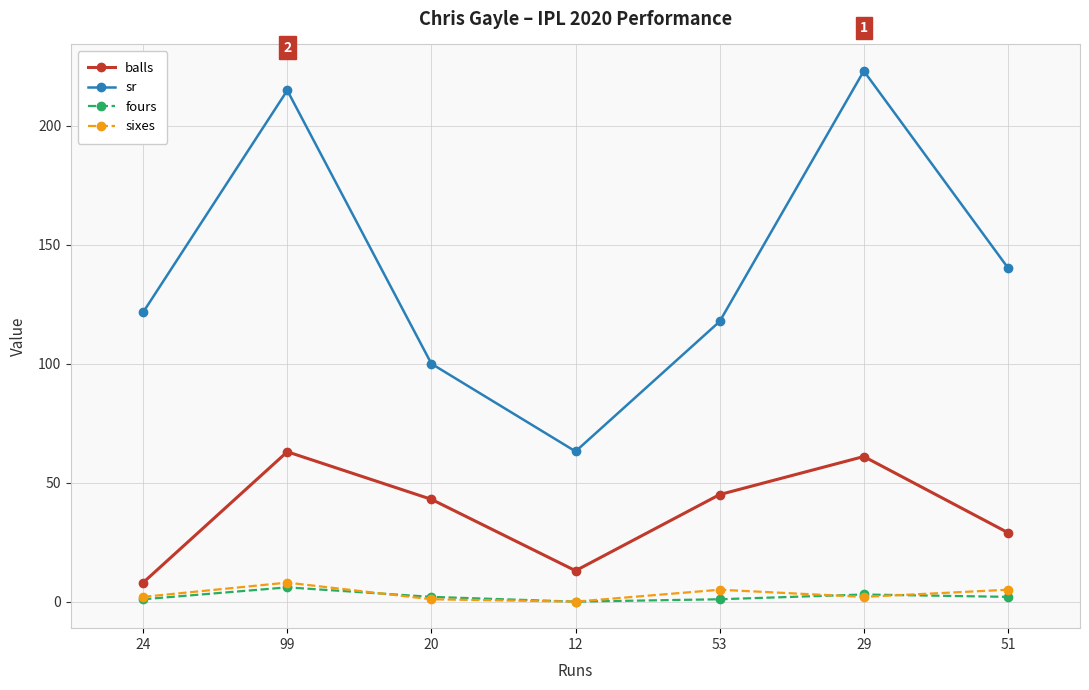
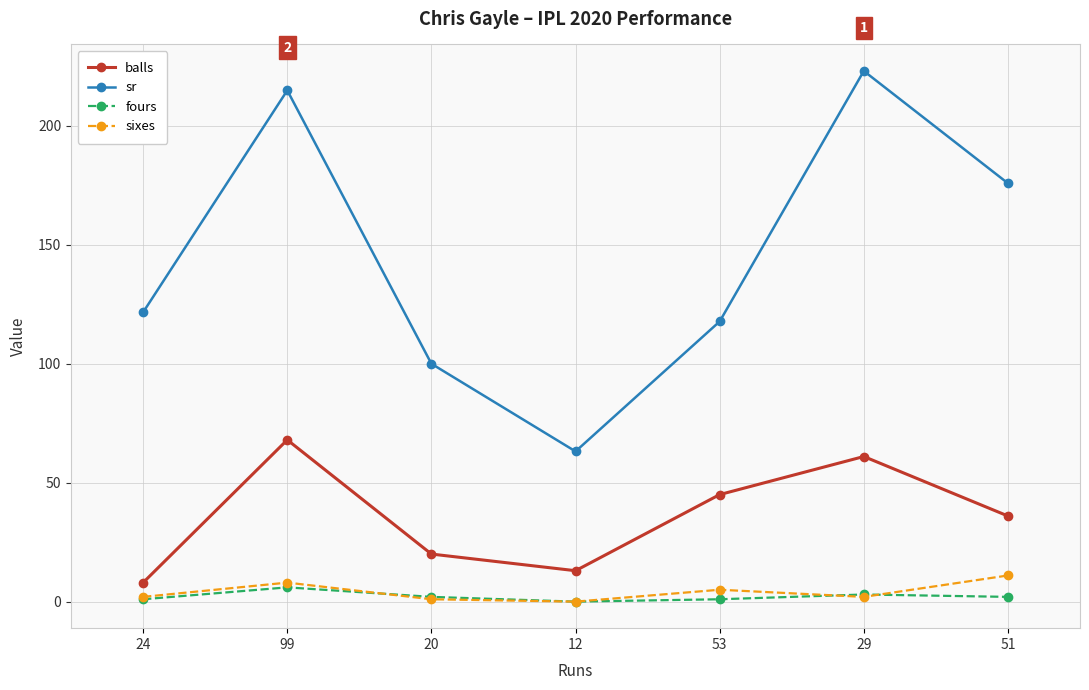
  {
    "balls": {
      "24": 8,
-     "99": 63,
-     "20": 43,
+     "99": 68,
+     "20": 20,
      "12": 13,
      "53": 45,
      "29": 61,
-     "51": 29
+     "51": 36
    },
    "sr": {
      "24": 122,
      "99": 215,
      "20": 100,
      "12": 63,
      "53": 118,
      "29": 223,
-     "51": 140
+     "51": 176
    },
    "fours": {
      "99": 6,
      "53": 1,
      "51": 2
    },
    "sixes": {
      "99": 8,
      "53": 5,
-     "51": 5
+     "51": 11
    }
  }
